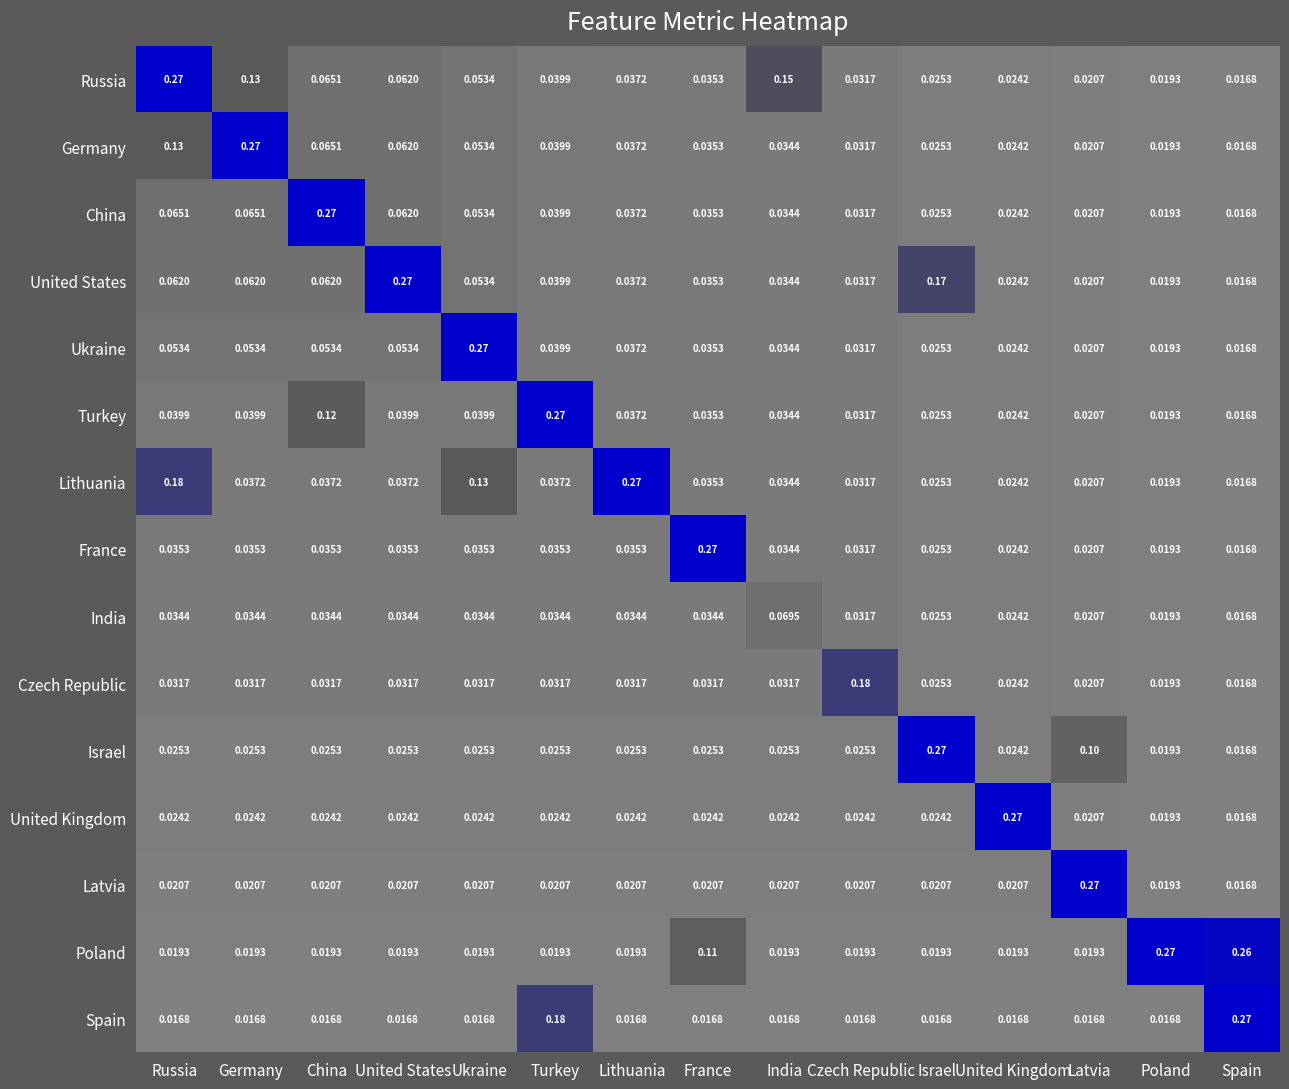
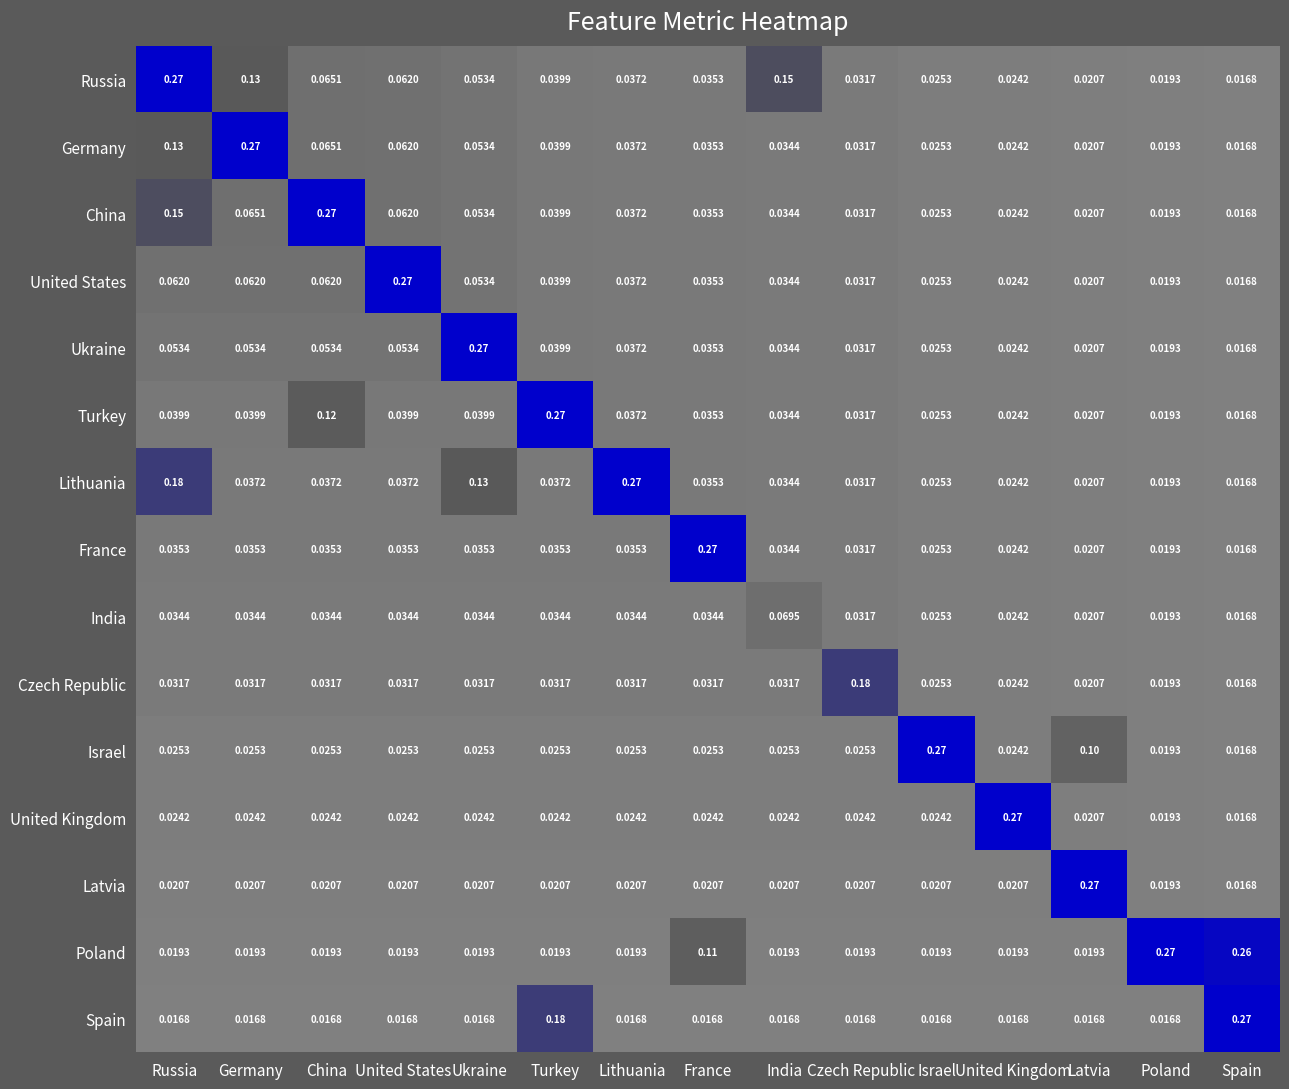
  {
    "China": {
-     "Russia": 0.0651,
+     "Russia": 0.15,
      "Germany": 0.0651,
      "China": 0.27,
      "United States": 0.0620,
      "Ukraine": 0.0534,
      "Turkey": 0.0399,
      "Lithuania": 0.0372,
      "France": 0.0353,
      "India": 0.0344,
      "Czech Republic": 0.0317,
      "Israel": 0.0253,
      "United Kingdom": 0.0242,
      "Latvia": 0.0207,
      "Poland": 0.0193,
      "Spain": 0.0168
    },
    "United States": {
      "Russia": 0.0620,
      "Germany": 0.0620,
      "China": 0.0620,
      "United States": 0.27,
      "Ukraine": 0.0534,
      "Turkey": 0.0399,
      "Lithuania": 0.0372,
      "France": 0.0353,
      "India": 0.0344,
      "Czech Republic": 0.0317,
-     "Israel": 0.17,
+     "Israel": 0.0253,
      "United Kingdom": 0.0242,
      "Latvia": 0.0207,
      "Poland": 0.0193,
      "Spain": 0.0168
    }
  }
